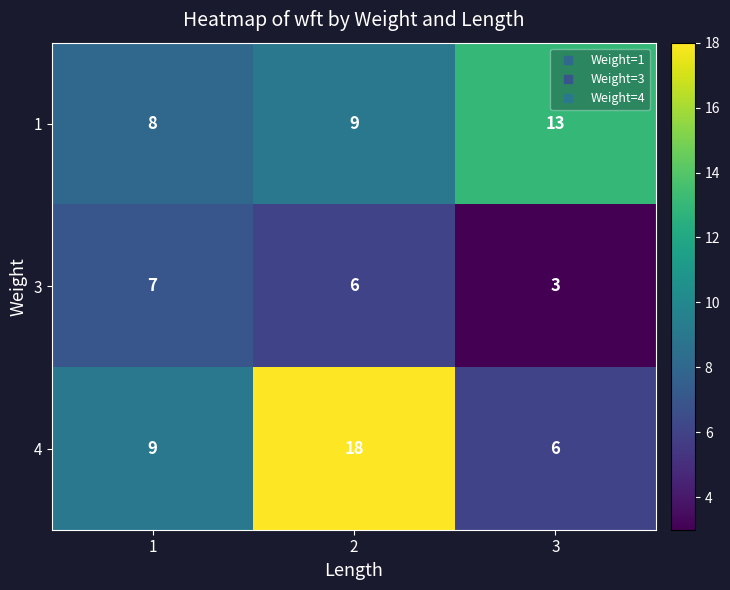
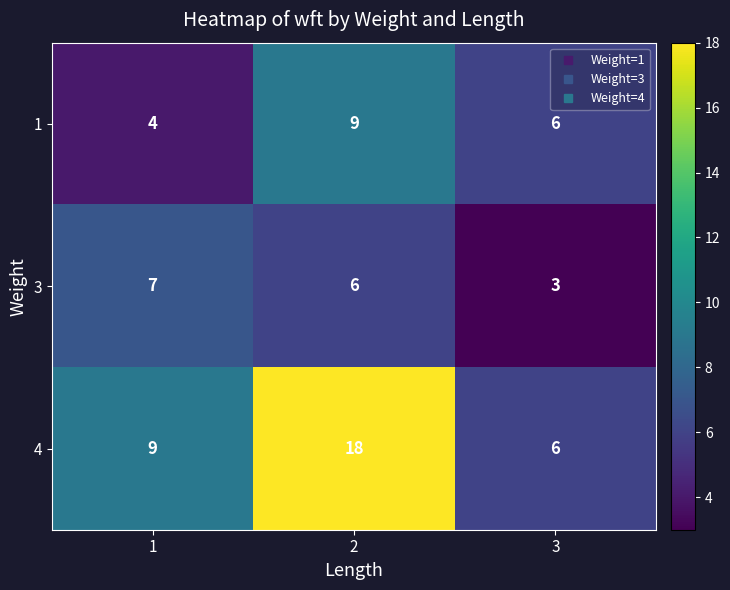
  {
    "1": {
-     "1": 8,
+     "1": 4,
      "2": 9,
-     "3": 13
+     "3": 6
    },
    "3": {
      "1": 7,
      "2": 6,
      "3": 3
    },
    "4": {
      "1": 9,
      "2": 18,
      "3": 6
    }
  }
